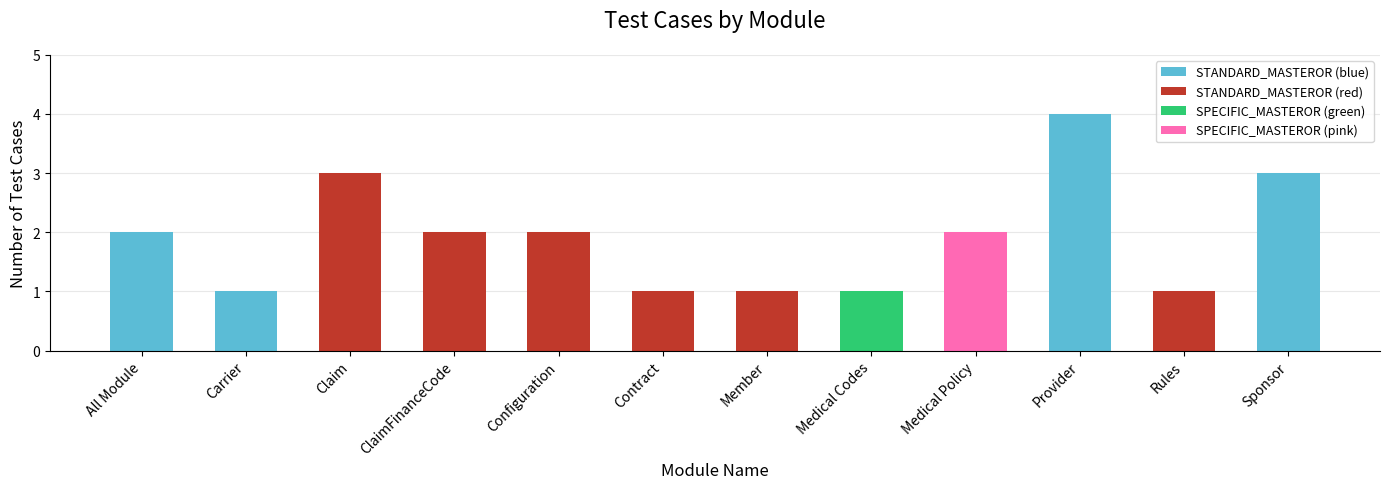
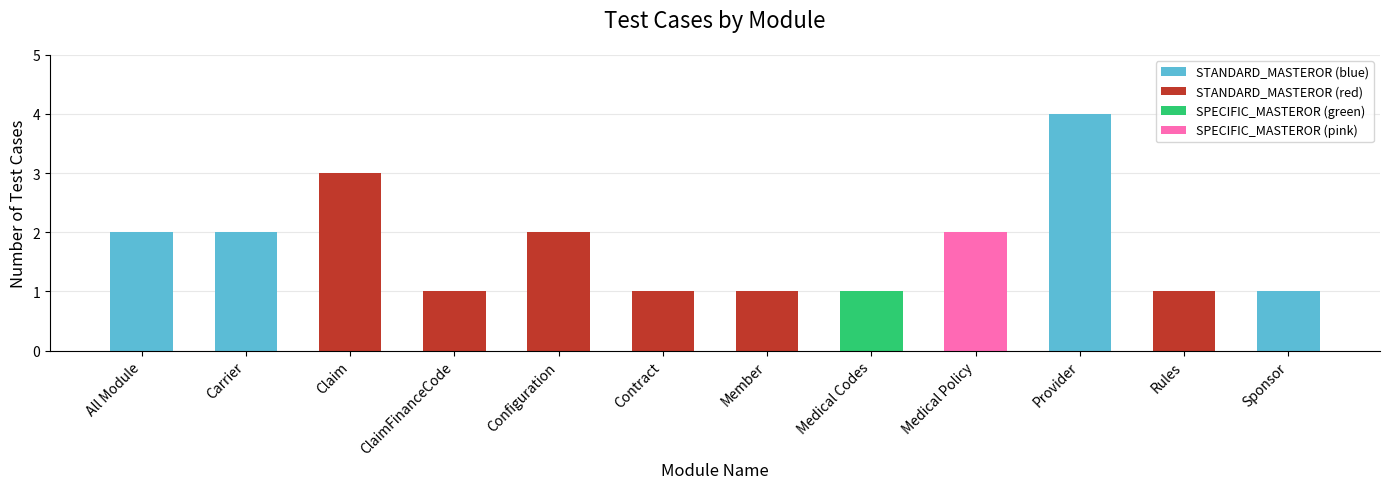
  {
    "All Module": 2,
-   "Carrier": 1,
+   "Carrier": 2,
    "Claim": 3,
-   "ClaimFinanceCode": 2,
+   "ClaimFinanceCode": 1,
    "Configuration": 2,
    "Contract": 1,
    "Member": 1,
    "Medical Codes": 1,
    "Medical Policy": 2,
    "Provider": 4,
    "Rules": 1,
-   "Sponsor": 3
+   "Sponsor": 1
  }
